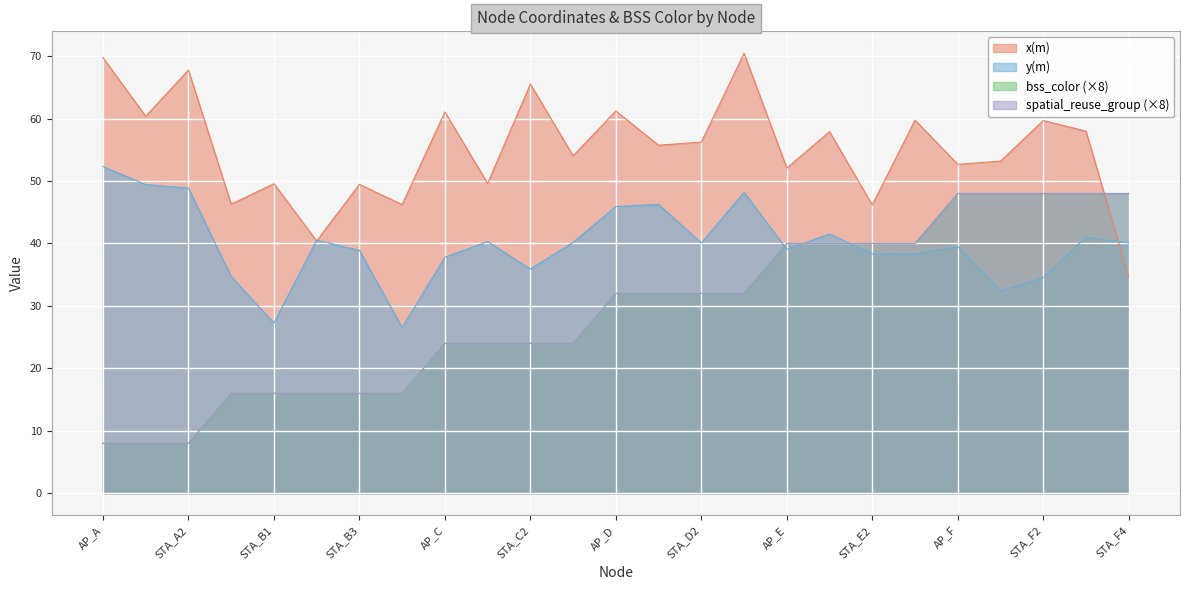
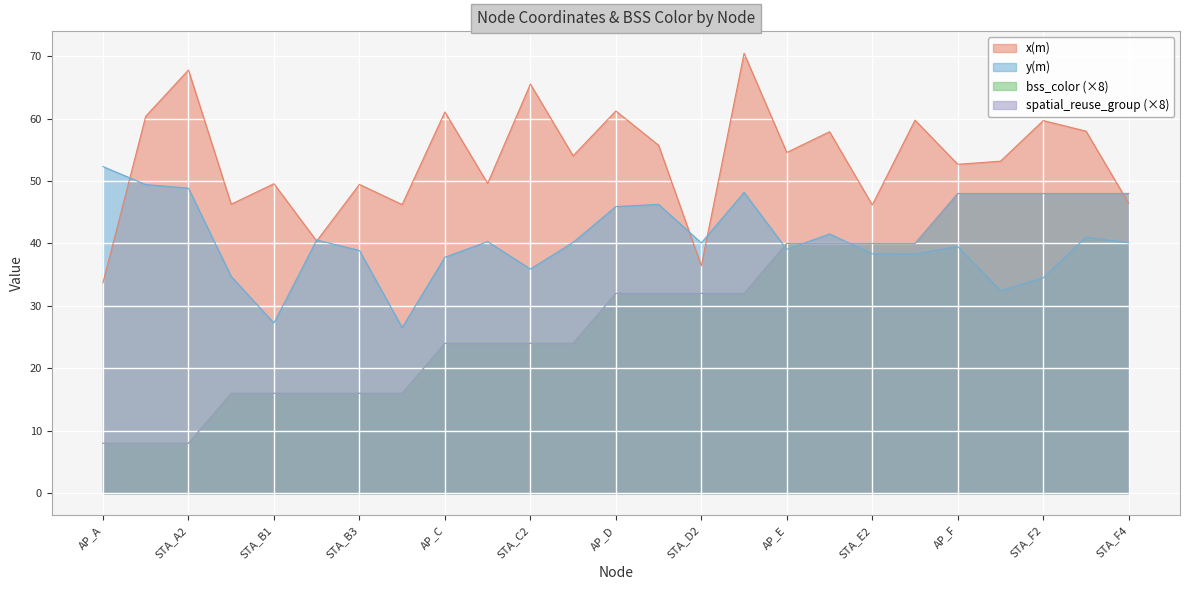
  {
    "x(m)": {
-     "AP_A": 70,
+     "AP_A": 34,
      "STA_A2": 68,
      "STA_B1": 50,
      "STA_B3": 49,
      "AP_C": 61,
      "STA_C2": 66,
      "AP_D": 61,
-     "STA_D2": 56,
-     "AP_E": 52,
+     "STA_D2": 36,
+     "AP_E": 55,
      "STA_E2": 46,
      "AP_F": 53,
      "STA_F2": 60,
-     "STA_F4": 35
+     "STA_F4": 46
    }
  }
